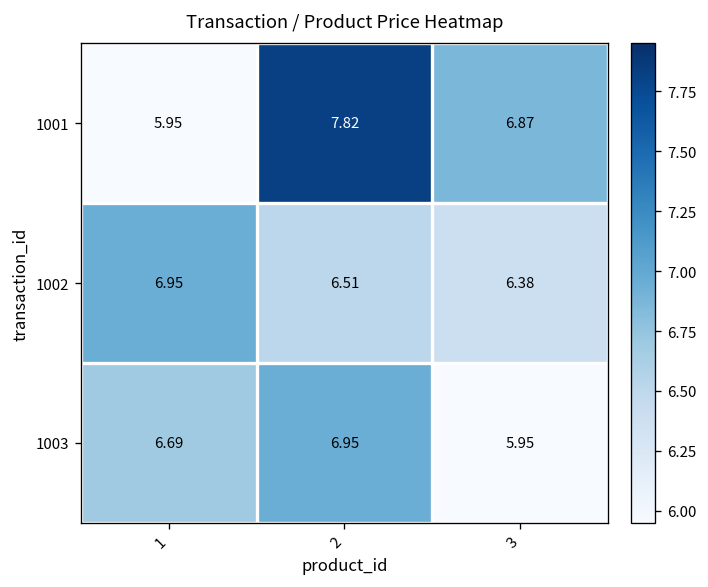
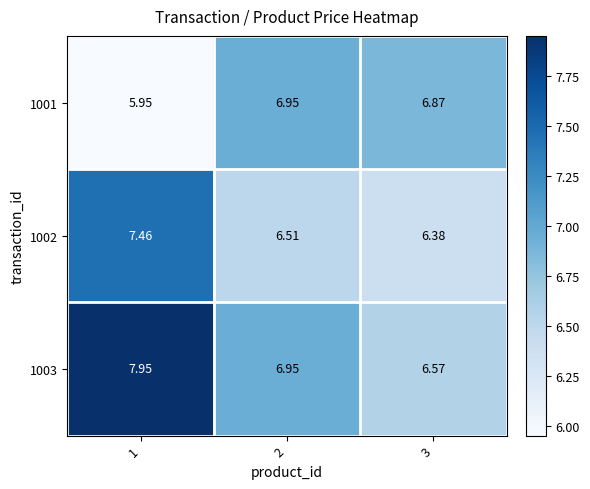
  {
    "1001": {
      "1": 5.95,
-     "2": 7.82,
+     "2": 6.95,
      "3": 6.87
    },
    "1002": {
-     "1": 6.95,
+     "1": 7.46,
      "2": 6.51,
      "3": 6.38
    },
    "1003": {
-     "1": 6.69,
+     "1": 7.95,
      "2": 6.95,
-     "3": 5.95
+     "3": 6.57
    }
  }
